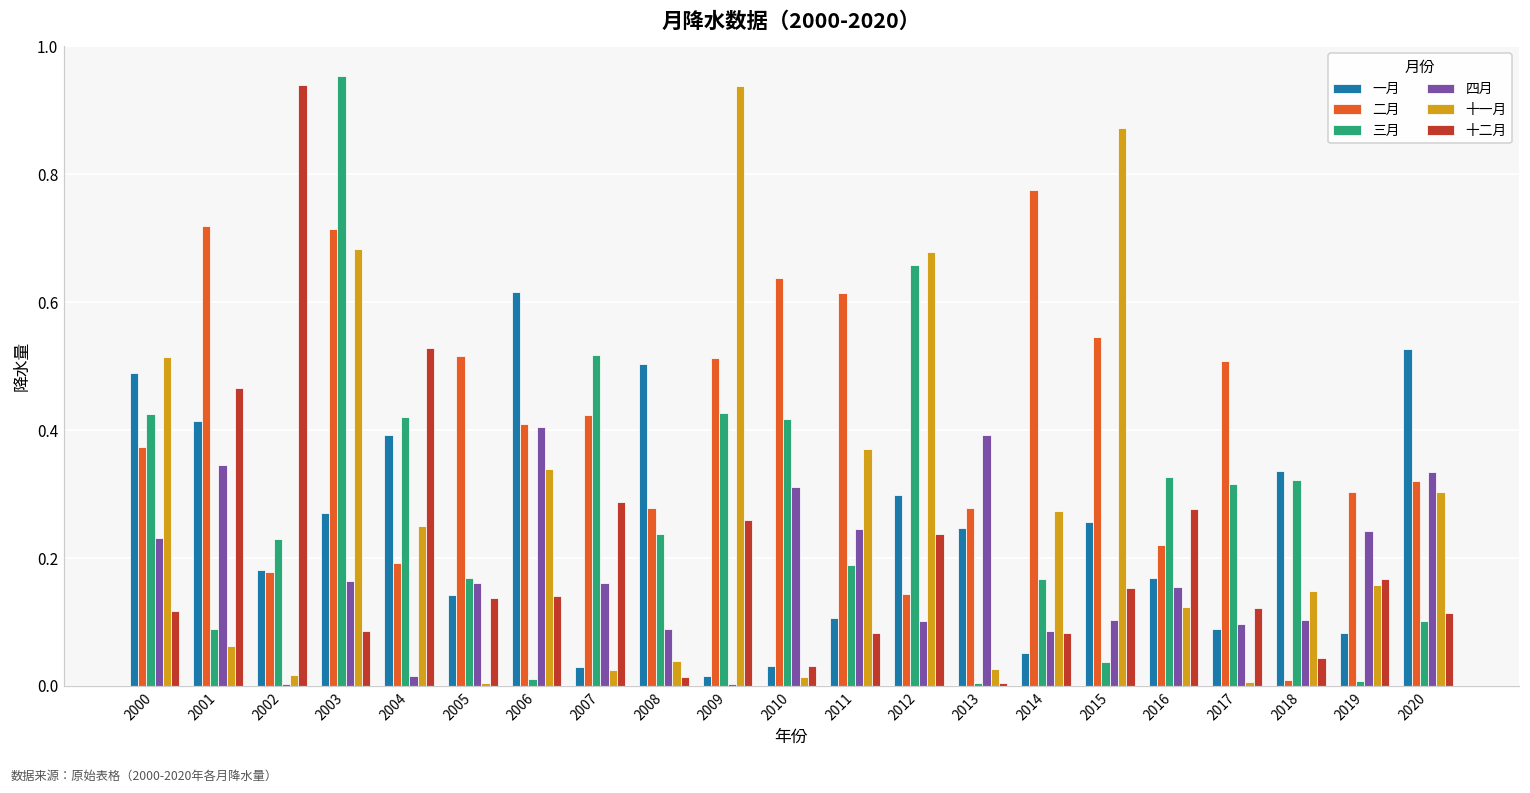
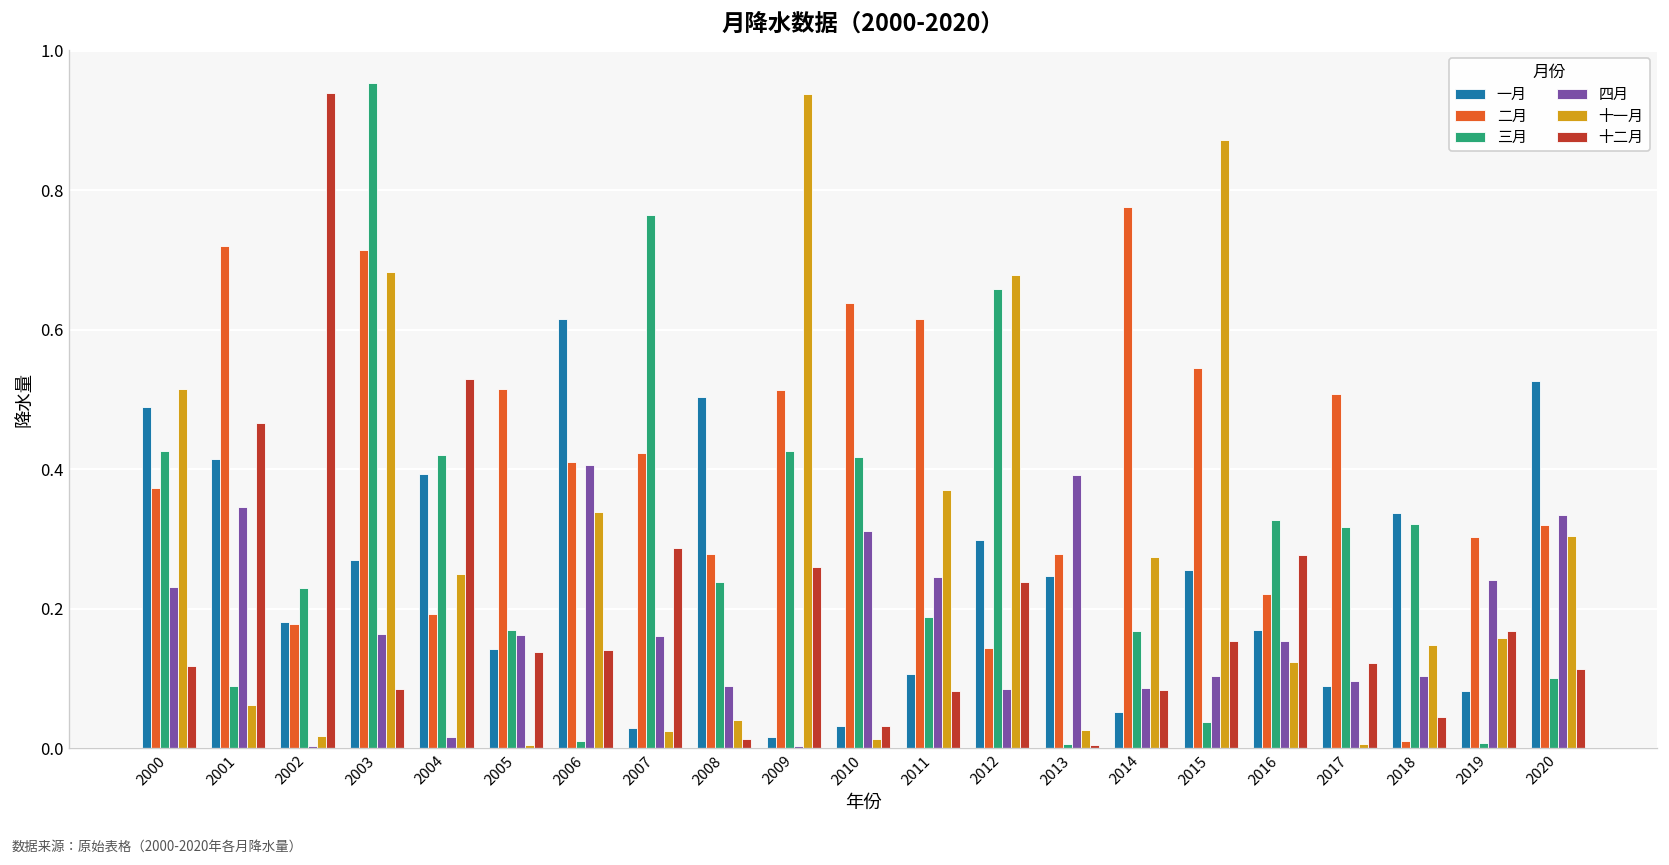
  {
    "一月": {
      "2000": 0.49,
      "2001": 0.41,
      "2002": 0.18,
      "2003": 0.27,
      "2004": 0.39,
      "2005": 0.14,
      "2006": 0.62,
      "2007": 0.03,
      "2008": 0.50,
      "2009": 0.02,
      "2010": 0.03,
      "2011": 0.11,
      "2012": 0.30,
      "2013": 0.25,
      "2014": 0.05,
      "2015": 0.26,
      "2016": 0.17,
      "2017": 0.09,
      "2018": 0.34,
      "2019": 0.08,
      "2020": 0.53
    },
    "三月": {
      "2000": 0.43,
      "2001": 0.09,
      "2002": 0.23,
      "2003": 0.95,
      "2004": 0.42,
      "2005": 0.17,
      "2006": 0.01,
-     "2007": 0.52,
+     "2007": 0.76,
      "2008": 0.24,
      "2009": 0.43,
      "2010": 0.42,
      "2011": 0.19,
      "2012": 0.66,
      "2013": 0.01,
      "2014": 0.17,
      "2015": 0.04,
      "2016": 0.33,
      "2017": 0.32,
      "2018": 0.32,
      "2019": 0.01,
      "2020": 0.10
    },
    "四月": {
      "2000": 0.23,
      "2001": 0.35,
      "2003": 0.16,
      "2004": 0.02,
      "2005": 0.16,
      "2006": 0.41,
      "2007": 0.16,
      "2008": 0.09,
      "2010": 0.31,
      "2011": 0.25,
-     "2012": 0.10,
+     "2012": 0.08,
      "2013": 0.39,
      "2014": 0.09,
      "2015": 0.10,
      "2016": 0.15,
      "2017": 0.10,
      "2018": 0.10,
      "2019": 0.24,
      "2020": 0.33
    },
    "十一月": {
      "2000": 0.51,
      "2001": 0.06,
      "2002": 0.02,
      "2003": 0.68,
      "2004": 0.25,
      "2005": 0.00,
      "2006": 0.34,
      "2007": 0.02,
      "2008": 0.04,
      "2009": 0.94,
      "2010": 0.01,
      "2011": 0.37,
      "2012": 0.68,
      "2013": 0.03,
      "2014": 0.27,
      "2015": 0.87,
      "2016": 0.12,
      "2017": 0.01,
      "2018": 0.15,
      "2019": 0.16,
      "2020": 0.30
    }
  }
